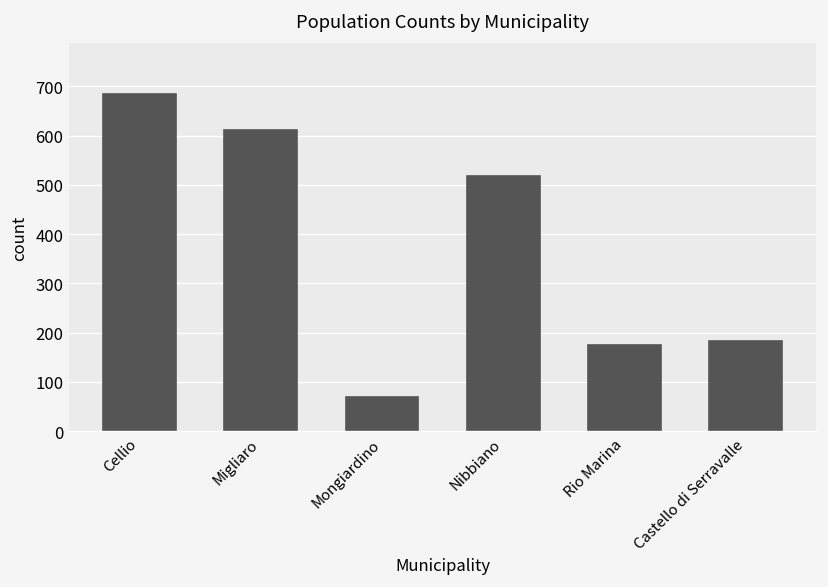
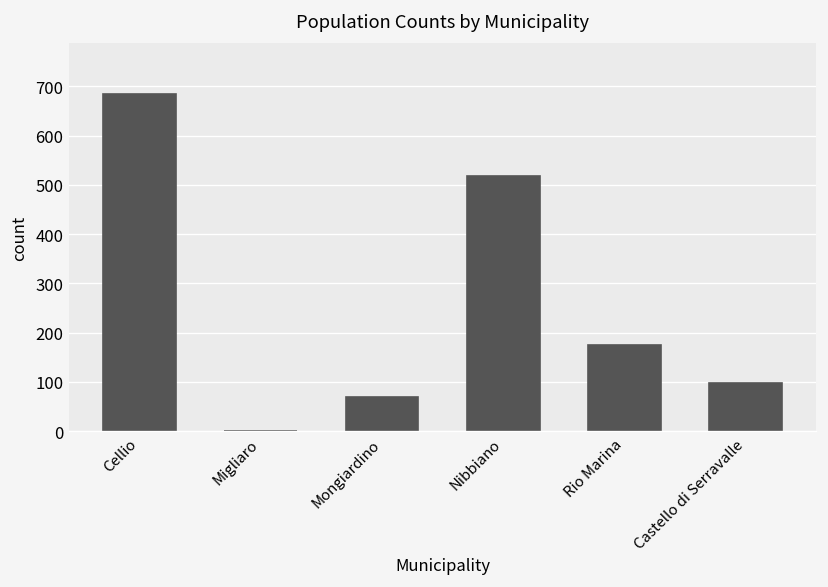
  {
    "Cellio": 690,
-   "Migliaro": 610,
+   "Migliaro": 0,
    "Mongiardino": 70,
    "Nibbiano": 520,
    "Rio Marina": 170,
-   "Castello di Serravalle": 180
+   "Castello di Serravalle": 100
  }
